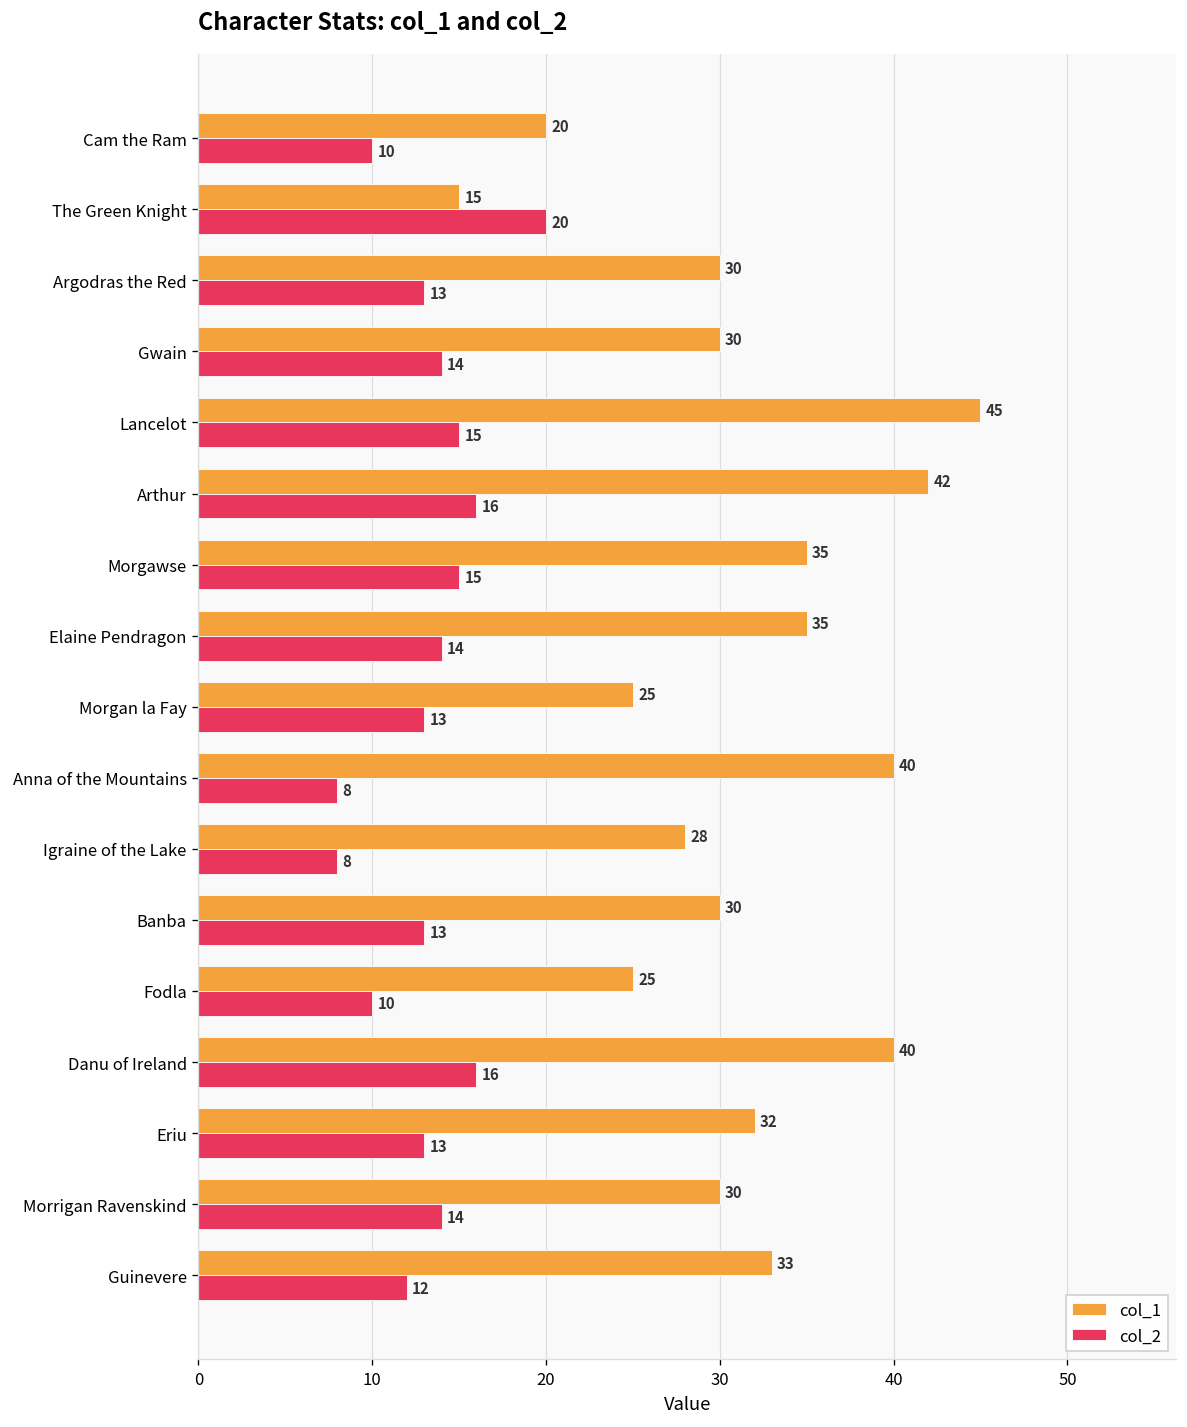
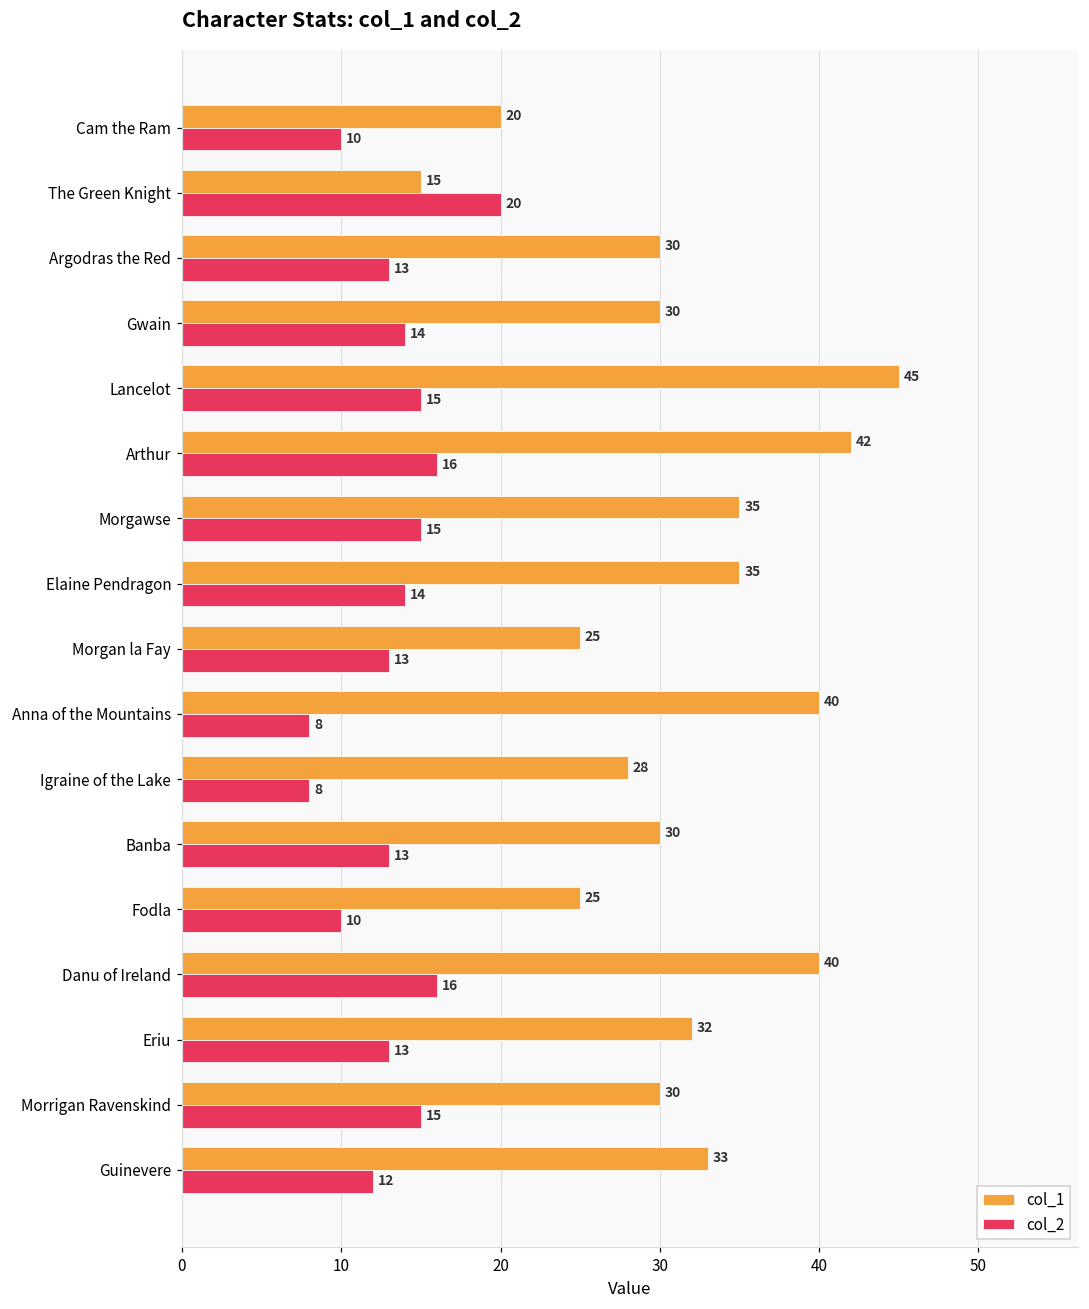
  {
    "col_1": {
      "Cam the Ram": 20,
      "The Green Knight": 15,
      "Argodras the Red": 30,
      "Gwain": 30,
      "Lancelot": 45,
      "Arthur": 42,
      "Morgawse": 35,
      "Elaine Pendragon": 35,
      "Morgan la Fay": 25,
      "Anna of the Mountains": 40,
      "Igraine of the Lake": 28,
      "Banba": 30,
      "Fodla": 25,
      "Danu of Ireland": 40,
      "Eriu": 32,
      "Morrigan Ravenskind": 30,
      "Guinevere": 33
    },
    "col_2": {
      "Cam the Ram": 10,
      "The Green Knight": 20,
      "Argodras the Red": 13,
      "Gwain": 14,
      "Lancelot": 15,
      "Arthur": 16,
      "Morgawse": 15,
      "Elaine Pendragon": 14,
      "Morgan la Fay": 13,
      "Anna of the Mountains": 8,
      "Igraine of the Lake": 8,
      "Banba": 13,
      "Fodla": 10,
      "Danu of Ireland": 16,
      "Eriu": 13,
-     "Morrigan Ravenskind": 14,
+     "Morrigan Ravenskind": 15,
      "Guinevere": 12
    }
  }
